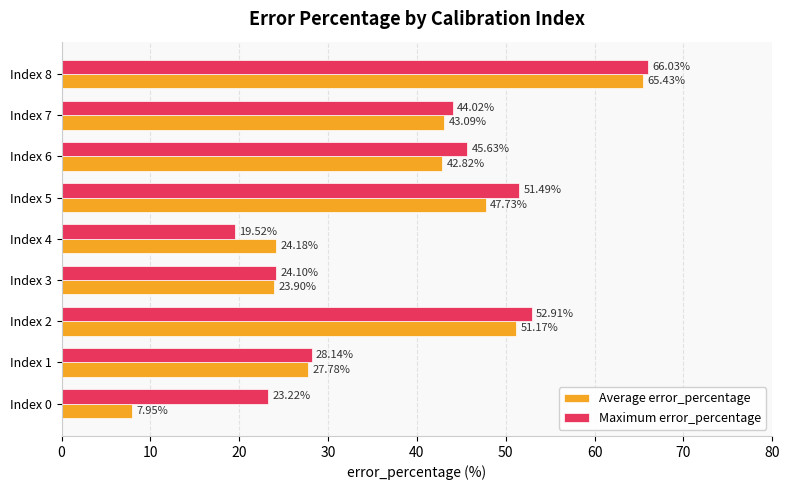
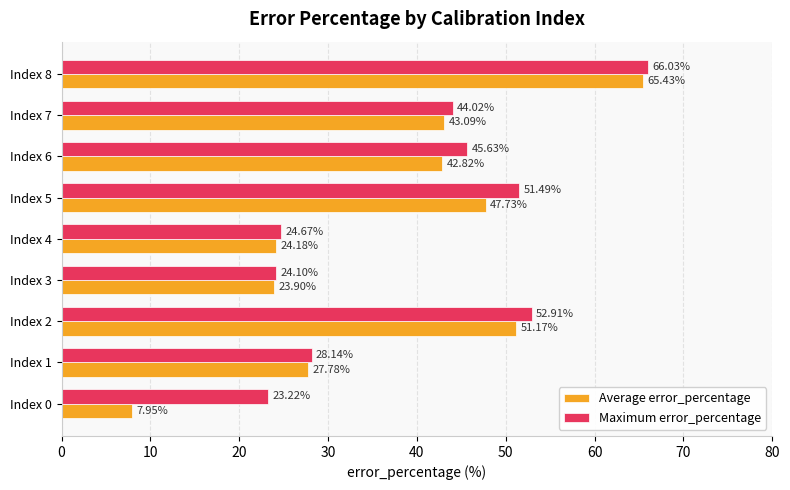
  {
    "Average error_percentage": {
      "Index 8": "65.43%",
      "Index 7": "43.09%",
      "Index 6": "42.82%",
      "Index 5": "47.73%",
      "Index 4": "24.18%",
      "Index 3": "23.90%",
      "Index 2": "51.17%",
      "Index 1": "27.78%",
      "Index 0": "7.95%"
    },
    "Maximum error_percentage": {
      "Index 8": "66.03%",
      "Index 7": "44.02%",
      "Index 6": "45.63%",
      "Index 5": "51.49%",
-     "Index 4": "19.52%",
+     "Index 4": "24.67%",
      "Index 3": "24.10%",
      "Index 2": "52.91%",
      "Index 1": "28.14%",
      "Index 0": "23.22%"
    }
  }
